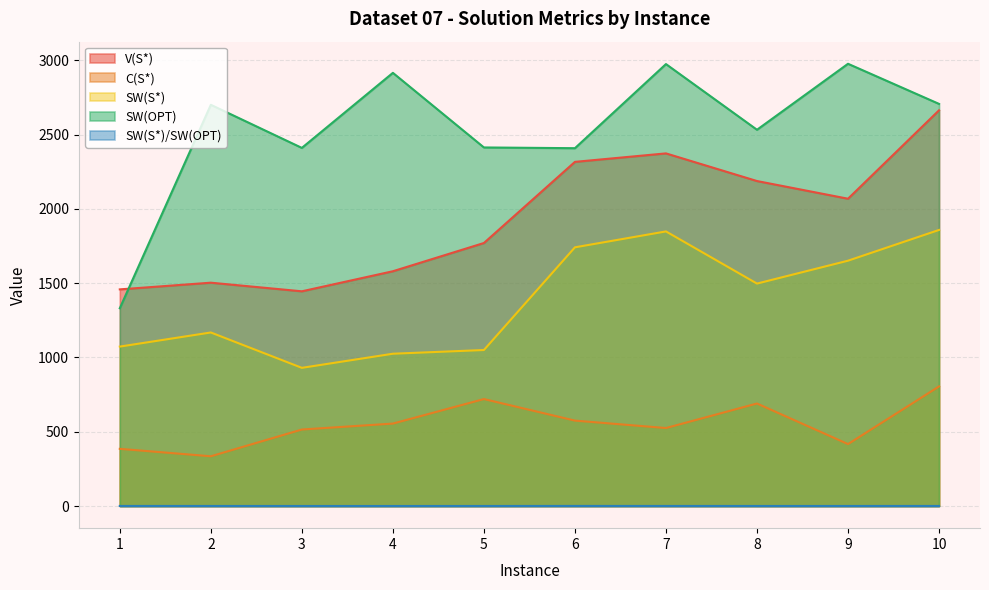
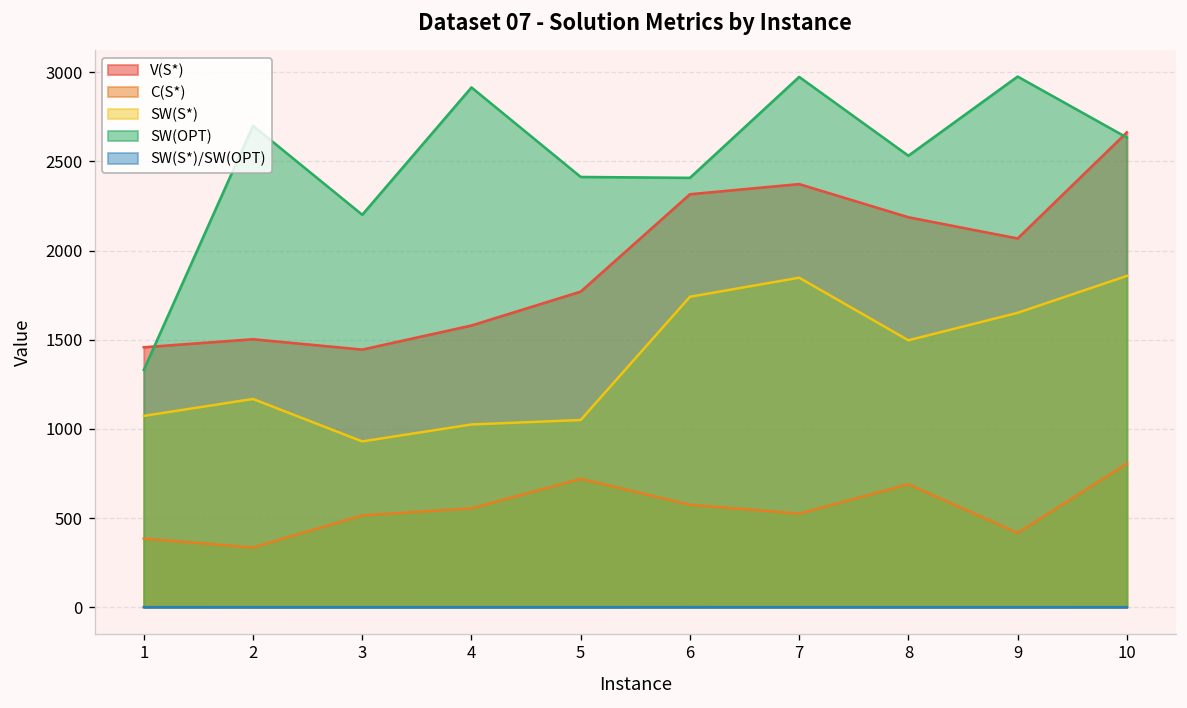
  {
    "SW(OPT)": {
      "1": 1330,
-     "3": 2410,
+     "3": 2200,
      "4": 2920,
      "5": 2410,
      "6": 2410,
      "7": 2970,
      "8": 2530,
      "9": 2980,
-     "10": 2710
+     "10": 2630
    },
    "SW(S*)/SW(OPT)": {
      "1": 0,
      "2": 0,
      "3": 0,
      "4": 0,
      "5": 0,
      "6": 0,
      "7": 0,
      "8": 0,
      "9": 0,
      "10": 0
    }
  }
